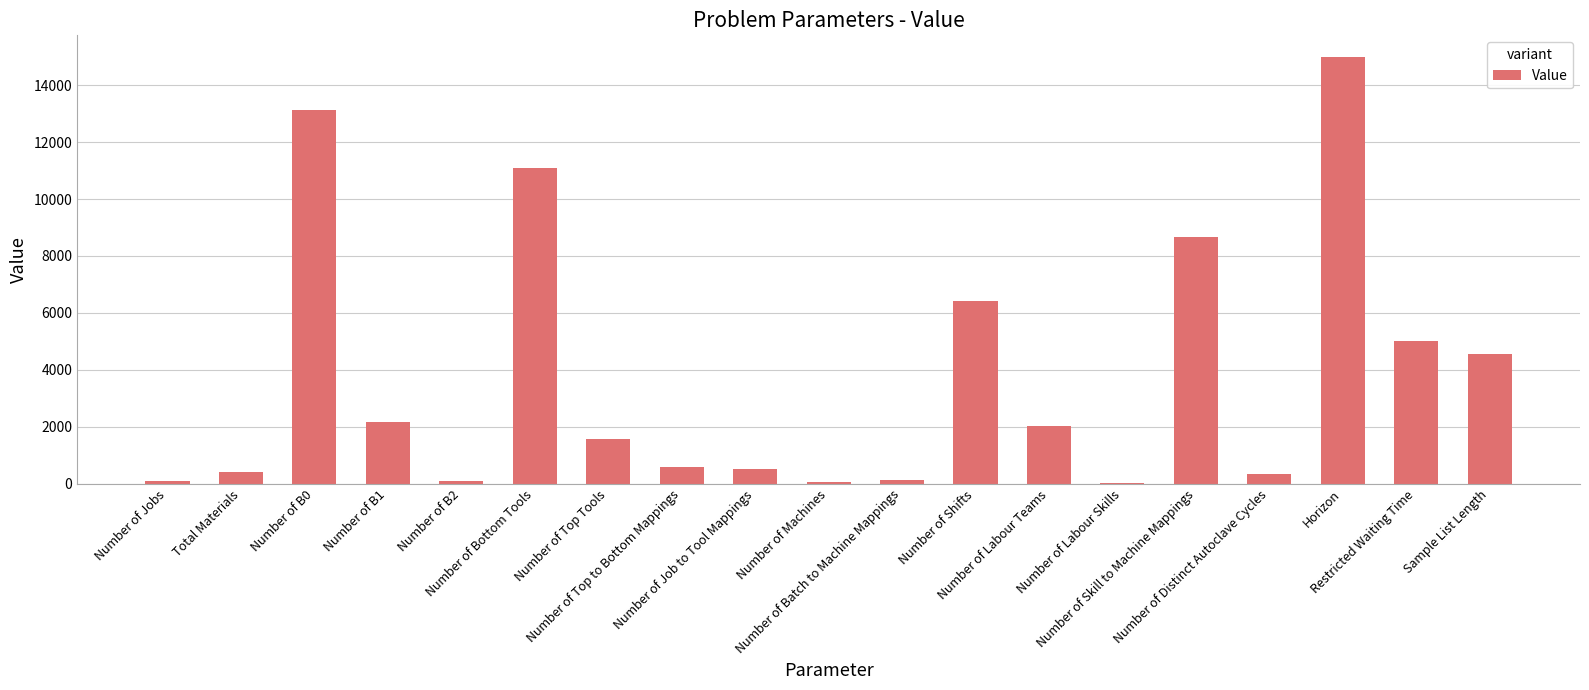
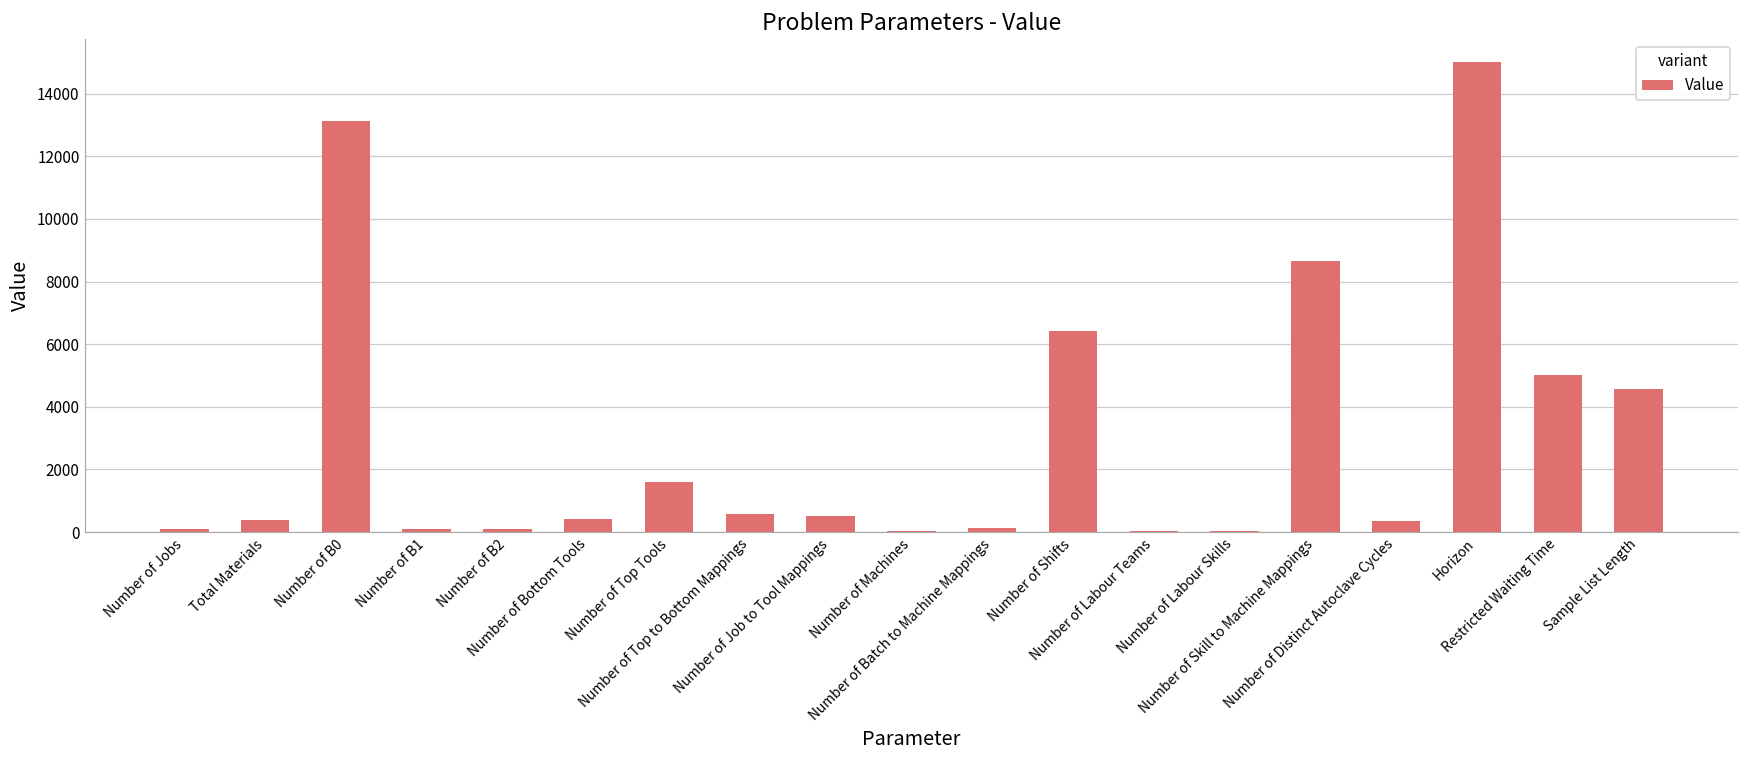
  {
    "Number of Jobs": 100,
    "Total Materials": 400,
    "Number of B0": 13100,
-   "Number of B1": 2200,
+   "Number of B1": 100,
    "Number of B2": 100,
-   "Number of Bottom Tools": 11100,
+   "Number of Bottom Tools": 400,
    "Number of Top Tools": 1600,
    "Number of Top to Bottom Mappings": 600,
    "Number of Job to Tool Mappings": 500,
    "Number of Batch to Machine Mappings": 100,
    "Number of Shifts": 6400,
-   "Number of Labour Teams": 2000,
+   "Number of Labour Teams": 0,
    "Number of Skill to Machine Mappings": 8700,
    "Number of Distinct Autoclave Cycles": 400,
    "Horizon": 15000,
    "Restricted Waiting Time": 5000,
    "Sample List Length": 4600
  }
